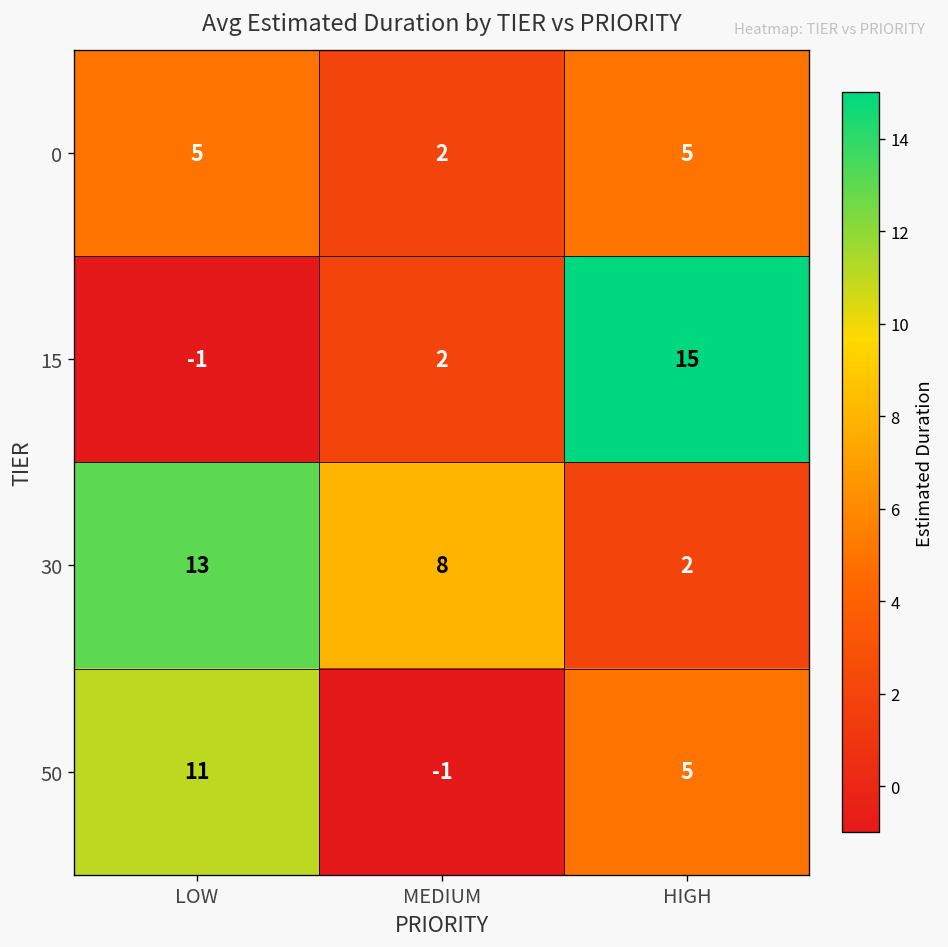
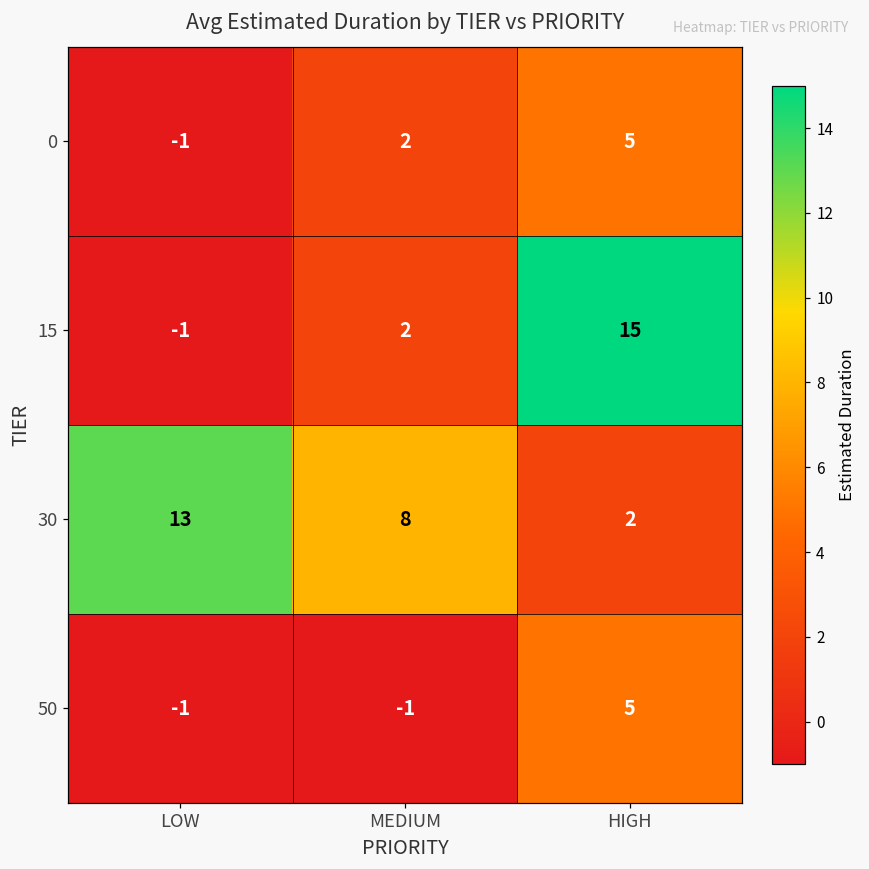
  {
    "0": {
-     "LOW": 5,
+     "LOW": -1,
      "MEDIUM": 2,
      "HIGH": 5
    },
    "15": {
      "LOW": -1,
      "MEDIUM": 2,
      "HIGH": 15
    },
    "30": {
      "LOW": 13,
      "MEDIUM": 8,
      "HIGH": 2
    },
    "50": {
-     "LOW": 11,
+     "LOW": -1,
      "MEDIUM": -1,
      "HIGH": 5
    }
  }
